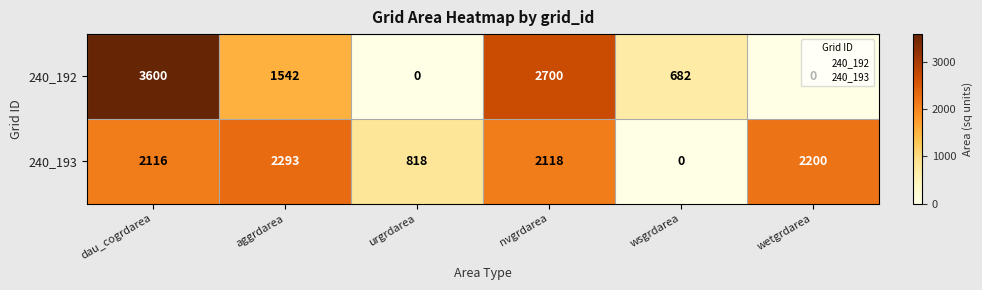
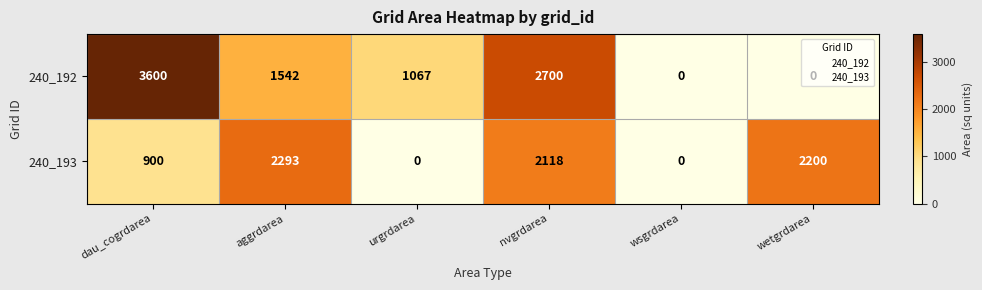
  {
    "240_192": {
      "dau_cogrdarea": 3600,
      "aggrdarea": 1542,
-     "urgrdarea": 0,
+     "urgrdarea": 1067,
      "nvgrdarea": 2700,
-     "wsgrdarea": 682
+     "wsgrdarea": 0
    },
    "240_193": {
-     "dau_cogrdarea": 2116,
+     "dau_cogrdarea": 900,
      "aggrdarea": 2293,
-     "urgrdarea": 818,
+     "urgrdarea": 0,
      "nvgrdarea": 2118,
      "wsgrdarea": 0,
      "wetgrdarea": 2200
    }
  }
